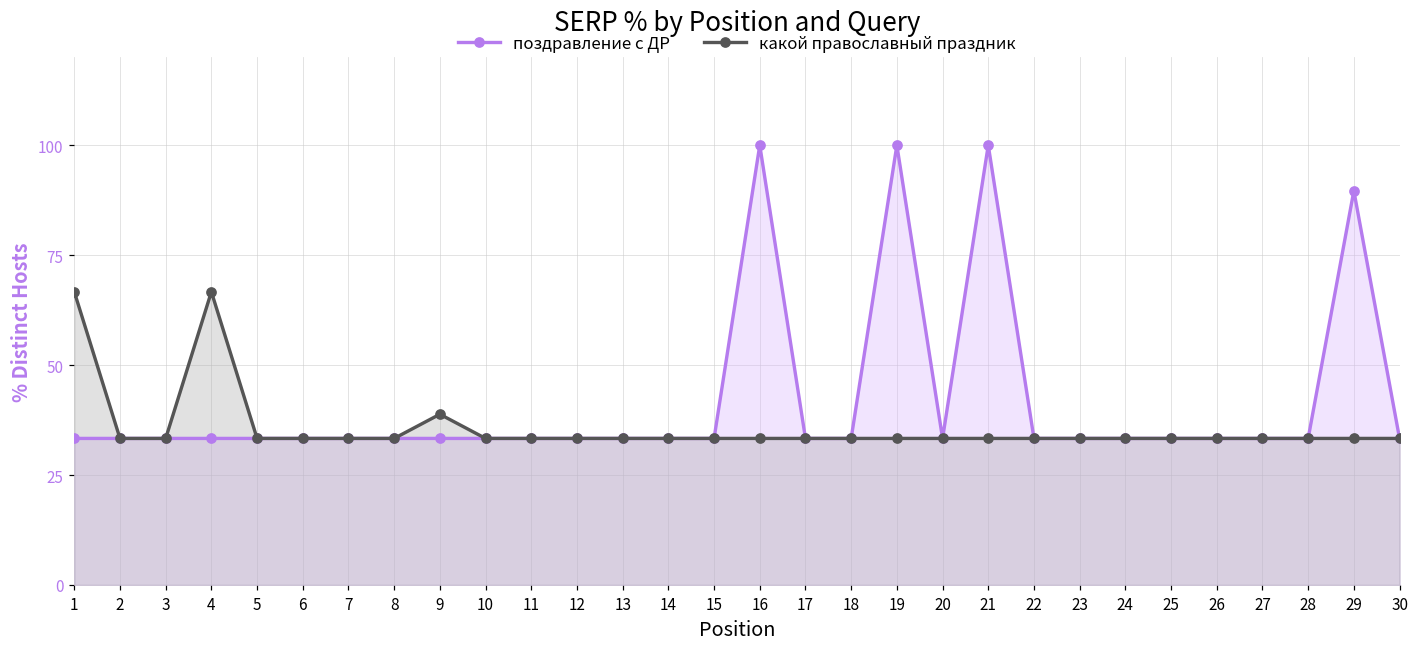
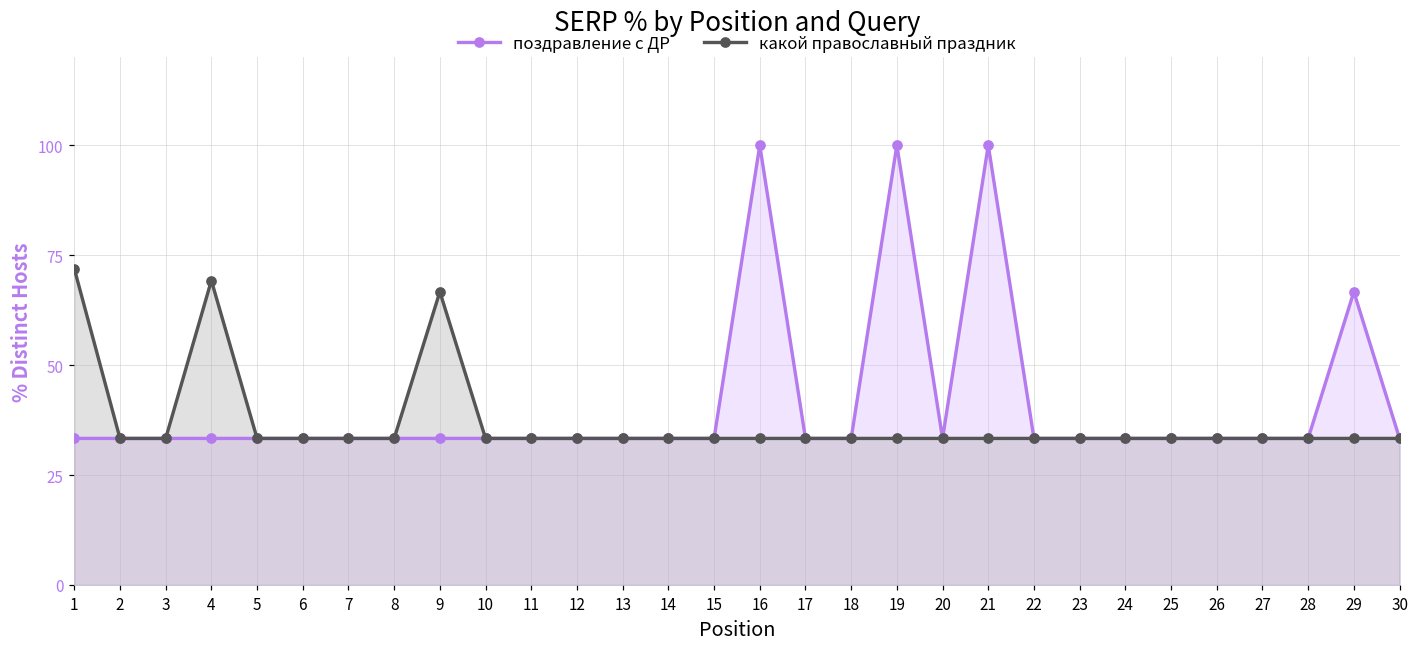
  {
    "поздравление с ДР": {
      "1": 33,
      "4": 33,
      "9": 33,
      "16": 100,
      "19": 100,
      "21": 100,
-     "29": 90
+     "29": 67
    },
    "какой православный праздник": {
-     "1": 67,
-     "4": 67,
-     "9": 39,
+     "1": 72,
+     "4": 69,
+     "9": 67,
      "16": 33,
      "19": 33,
      "21": 33,
      "29": 33
    }
  }
